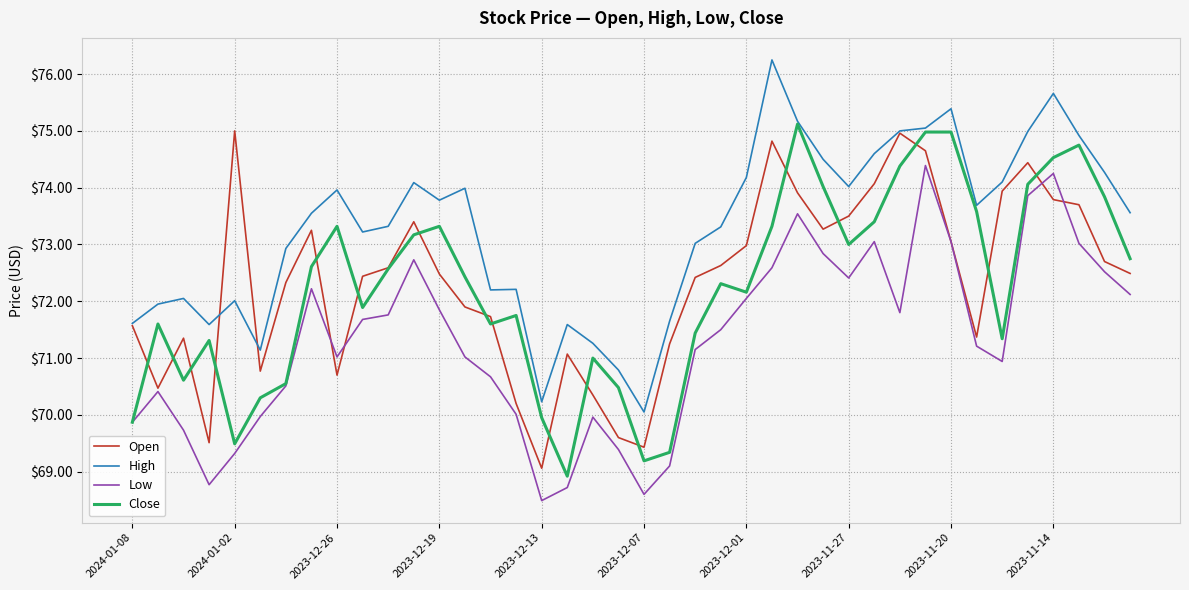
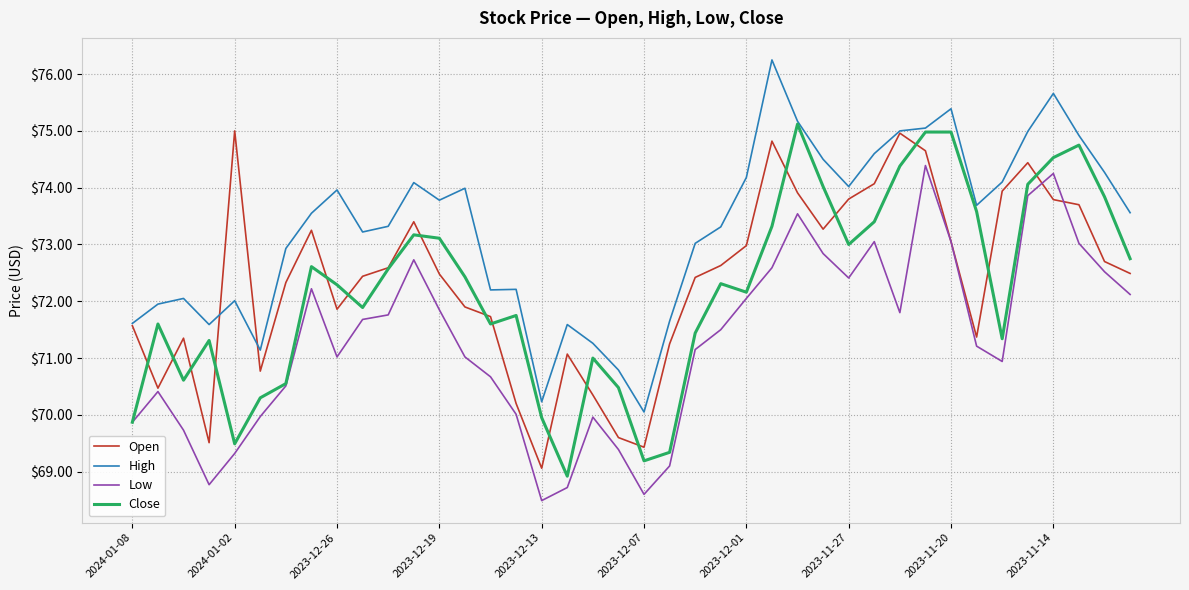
  {
    "Open": {
      "2024-01-02": "$75.0",
-     "2023-12-26": "$70.7",
+     "2023-12-26": "$71.9",
      "2023-12-19": "$72.5",
      "2023-12-13": "$69.1",
      "2023-12-07": "$69.4",
      "2023-12-01": "$73.0",
-     "2023-11-27": "$73.5",
+     "2023-11-27": "$73.8",
      "2023-11-14": "$73.8"
    },
    "High": {
      "2024-01-02": "$72.0",
      "2023-12-26": "$74.0",
      "2023-12-19": "$73.8",
      "2023-12-13": "$70.2",
      "2023-12-07": "$70.1",
      "2023-12-01": "$74.2",
      "2023-11-27": "$74.0",
      "2023-11-20": "$75.4",
      "2023-11-14": "$75.7"
    },
    "Low": {
      "2024-01-02": "$69.3",
      "2023-12-26": "$71.0",
      "2023-12-19": "$71.9",
      "2023-12-13": "$68.5",
      "2023-12-07": "$68.6",
      "2023-12-01": "$72.1",
      "2023-11-27": "$72.4",
      "2023-11-14": "$74.3"
    },
    "Close": {
      "2024-01-02": "$69.5",
-     "2023-12-26": "$73.3",
-     "2023-12-19": "$73.3",
+     "2023-12-26": "$72.3",
+     "2023-12-19": "$73.1",
      "2023-12-13": "$70.0",
      "2023-12-07": "$69.2",
      "2023-12-01": "$72.2",
      "2023-11-27": "$73.0",
      "2023-11-20": "$75.0",
      "2023-11-14": "$74.5"
    }
  }
